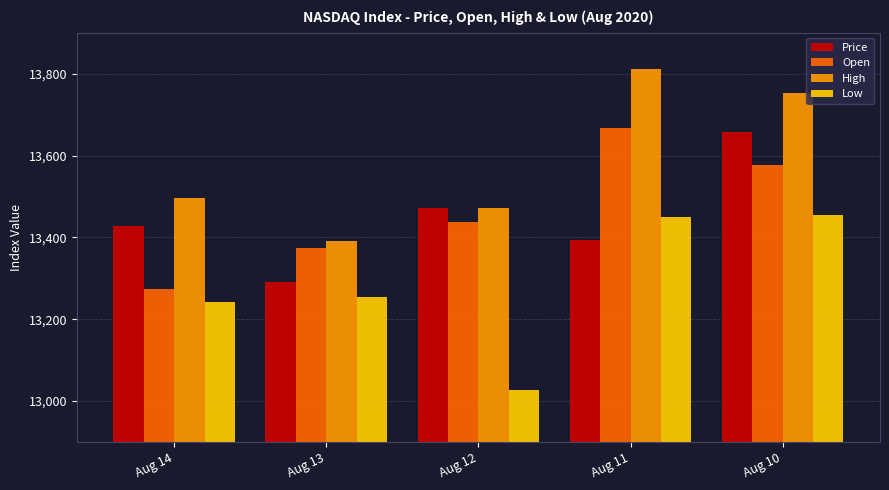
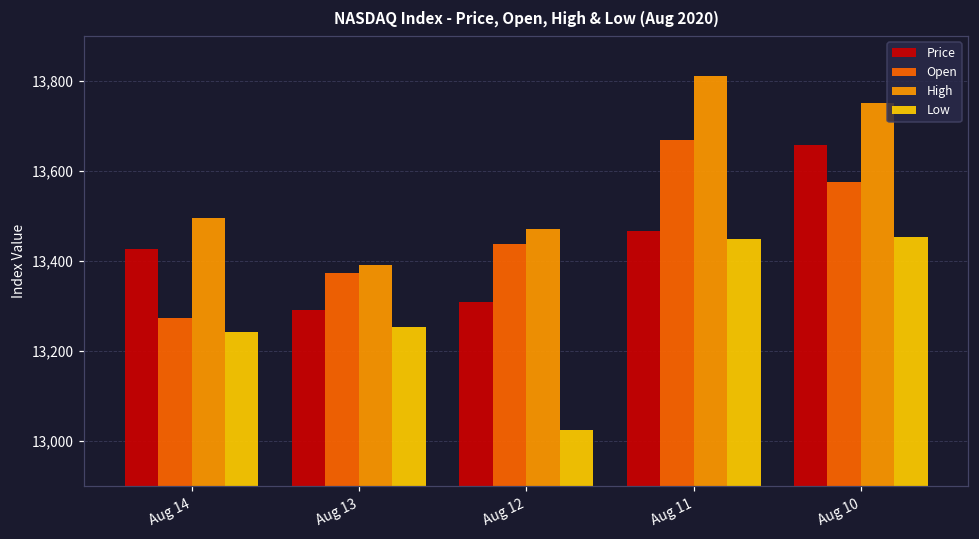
  {
    "Price": {
      "Aug 14": "13,430",
      "Aug 13": "13,290",
-     "Aug 12": "13,470",
-     "Aug 11": "13,390",
+     "Aug 12": "13,310",
+     "Aug 11": "13,470",
      "Aug 10": "13,660"
    }
  }
